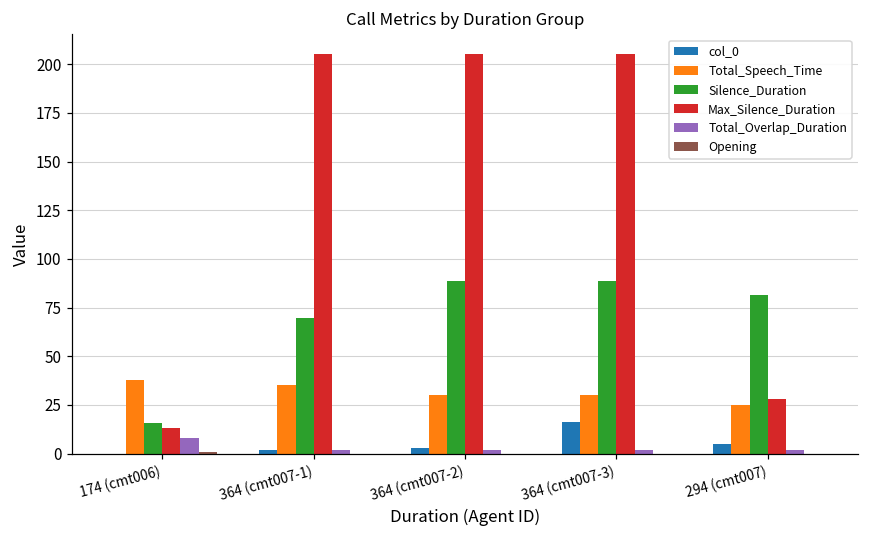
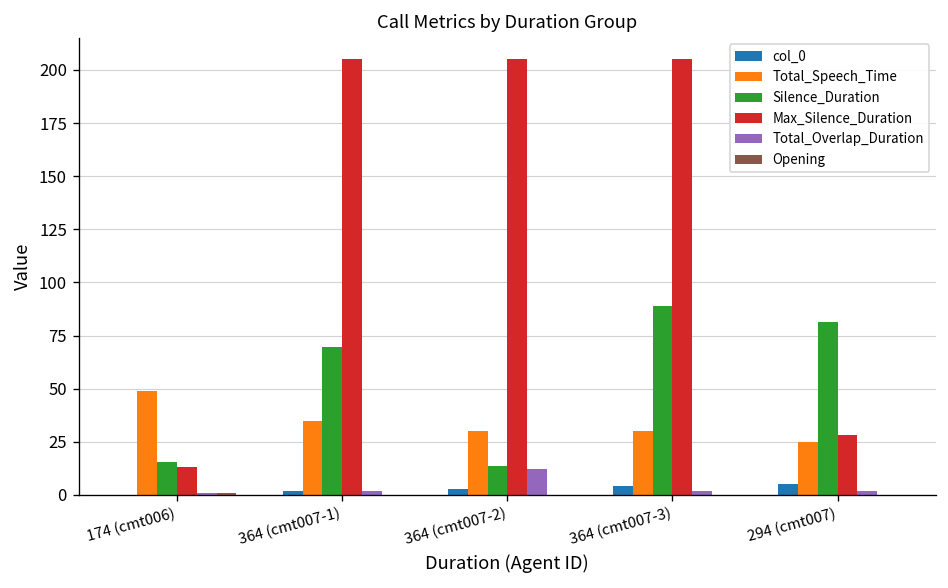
  {
    "col_0": {
      "174 (cmt006)": 0,
      "364 (cmt007-1)": 2,
      "364 (cmt007-2)": 3,
-     "364 (cmt007-3)": 16,
+     "364 (cmt007-3)": 4,
      "294 (cmt007)": 5
    },
    "Total_Speech_Time": {
-     "174 (cmt006)": 38,
+     "174 (cmt006)": 49,
      "364 (cmt007-1)": 35,
      "364 (cmt007-2)": 30,
      "364 (cmt007-3)": 30,
      "294 (cmt007)": 25
    },
    "Silence_Duration": {
      "174 (cmt006)": 16,
      "364 (cmt007-1)": 69,
-     "364 (cmt007-2)": 89,
+     "364 (cmt007-2)": 14,
      "364 (cmt007-3)": 89,
      "294 (cmt007)": 81
    },
    "Max_Silence_Duration": {
      "174 (cmt006)": 13,
      "364 (cmt007-1)": 205,
      "364 (cmt007-2)": 205,
      "364 (cmt007-3)": 205,
      "294 (cmt007)": 28
    },
    "Total_Overlap_Duration": {
-     "174 (cmt006)": 8,
+     "174 (cmt006)": 1,
      "364 (cmt007-1)": 2,
-     "364 (cmt007-2)": 2,
+     "364 (cmt007-2)": 12,
      "364 (cmt007-3)": 2,
      "294 (cmt007)": 2
    },
    "Opening": {
      "364 (cmt007-1)": 0,
      "364 (cmt007-2)": 0,
      "364 (cmt007-3)": 0,
      "294 (cmt007)": 0
    }
  }
